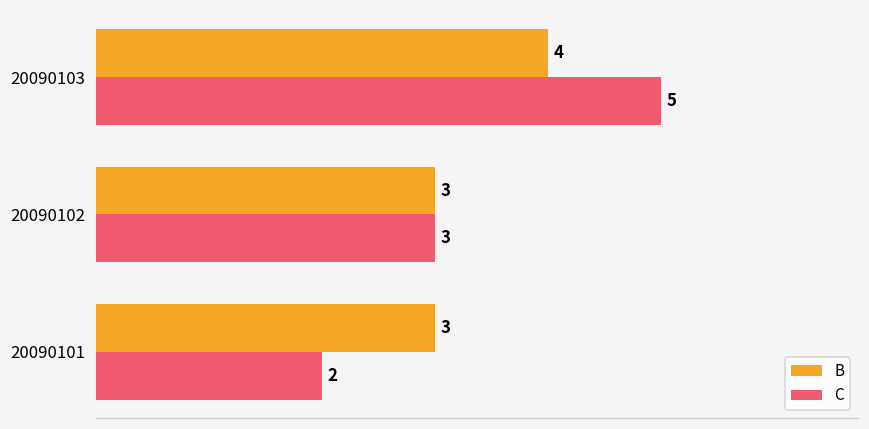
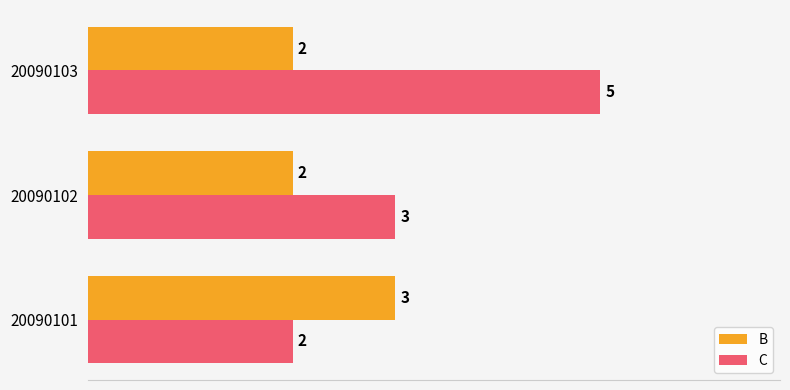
  {
    "B": {
-     "20090103": 4,
-     "20090102": 3,
+     "20090103": 2,
+     "20090102": 2,
      "20090101": 3
    },
    "C": {
      "20090103": 5,
      "20090102": 3,
      "20090101": 2
    }
  }
